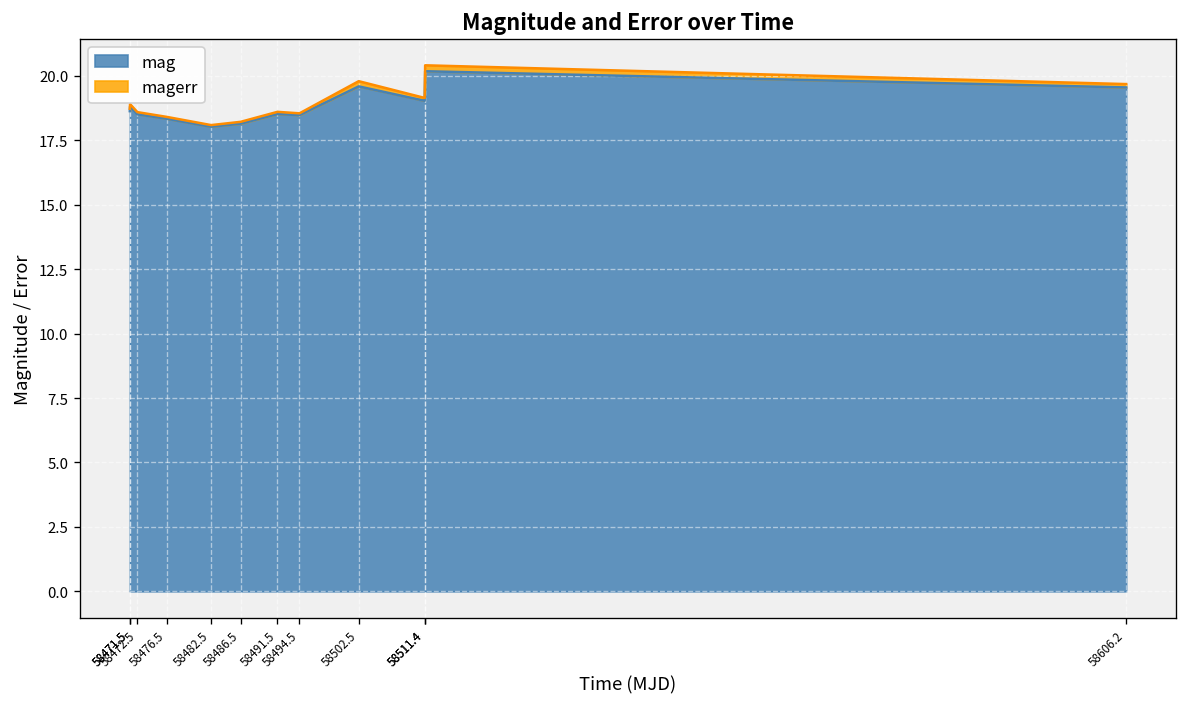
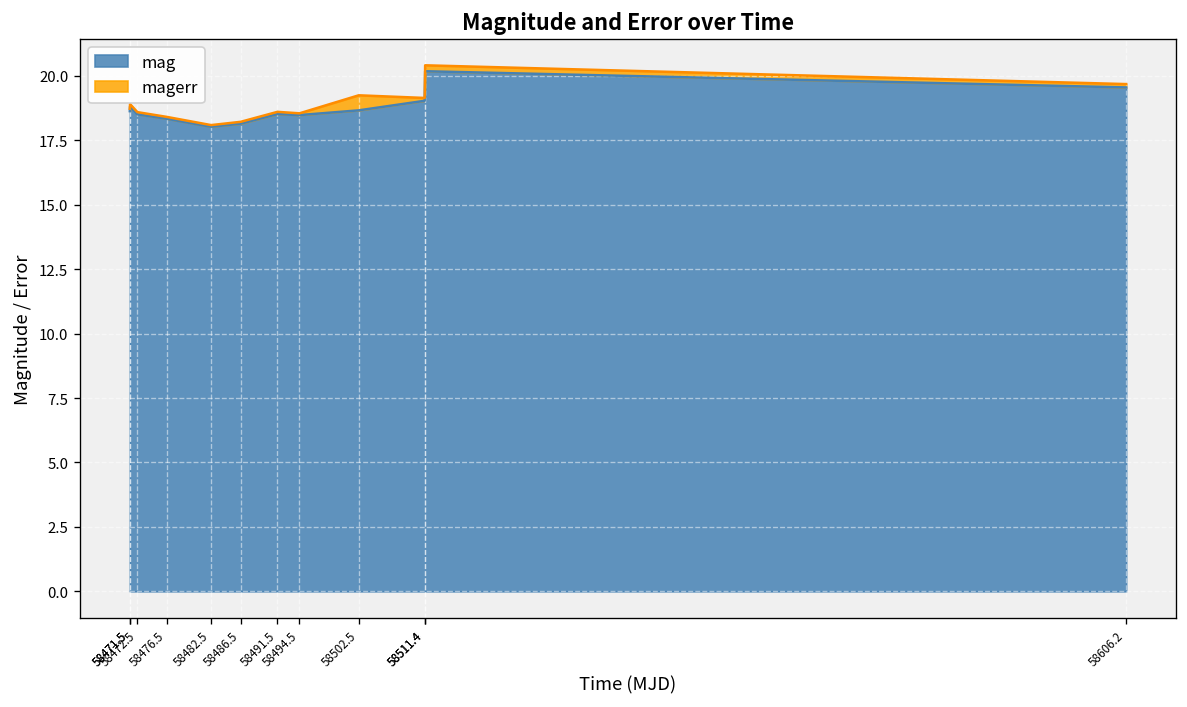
  {
    "mag": {
-     "58502.5": 19.6,
+     "58502.5": 18.7,
      "58606.2": 19.6
    },
    "magerr": {
-     "58502.5": 0.2,
+     "58502.5": 0.6,
      "58606.2": 0.1
    }
  }
